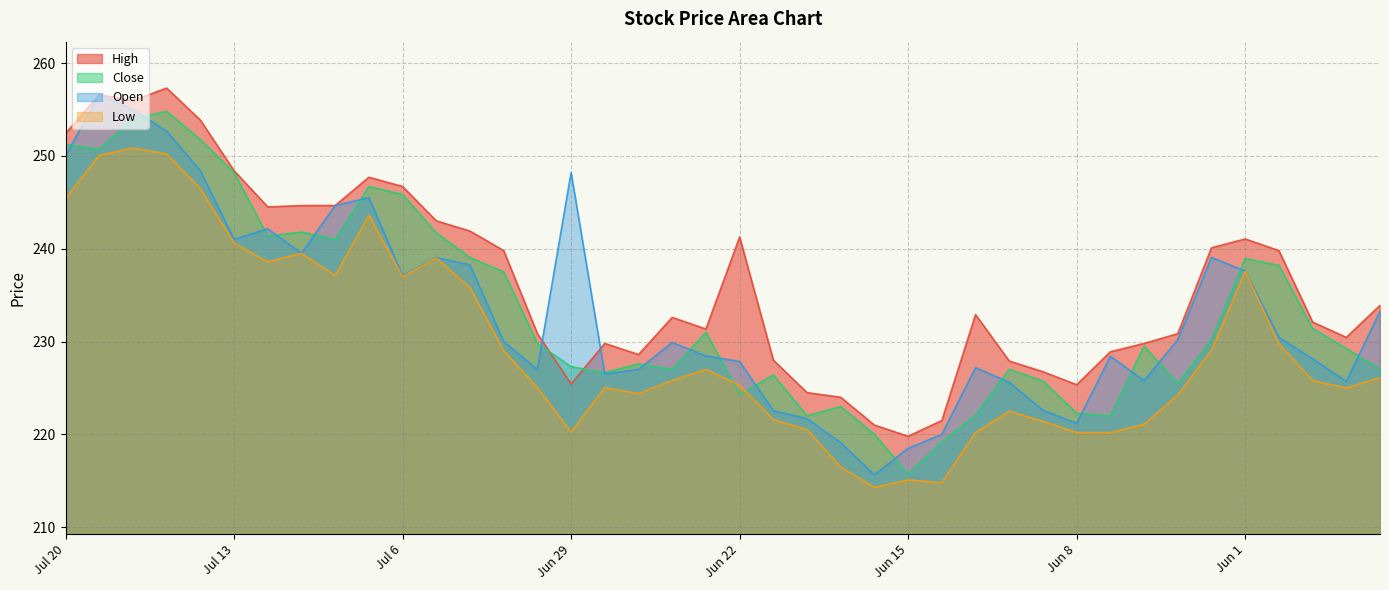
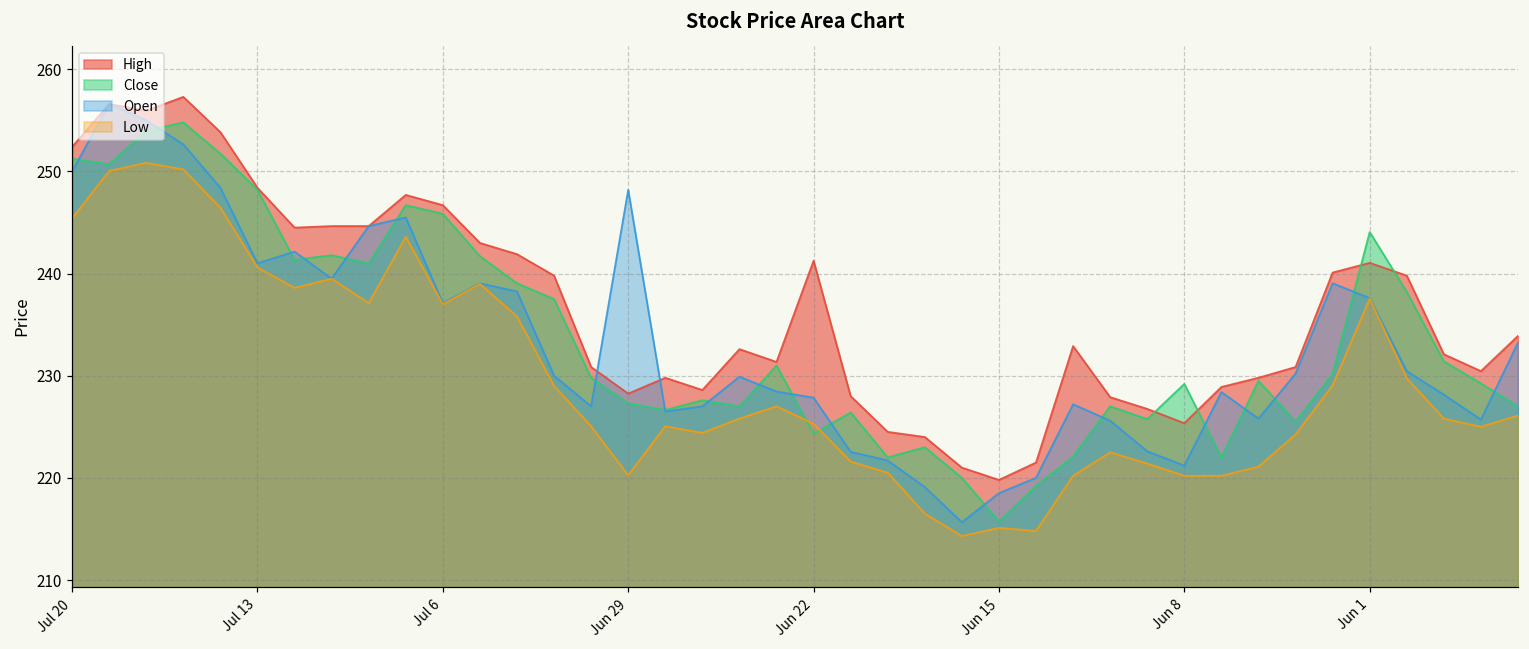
  {
    "High": {
      "Jul 20": 252,
      "Jul 6": 247,
-     "Jun 29": 225,
+     "Jun 29": 228,
      "Jun 22": 241,
      "Jun 15": 220,
      "Jun 8": 225,
      "Jun 1": 241
    },
    "Close": {
      "Jul 20": 251,
      "Jul 6": 246,
      "Jun 29": 227,
      "Jun 22": 224,
      "Jun 15": 216,
-     "Jun 8": 222,
-     "Jun 1": 239
+     "Jun 8": 229,
+     "Jun 1": 244
    },
    "Open": {
      "Jul 20": 250,
      "Jul 13": 241,
      "Jun 29": 248,
      "Jun 22": 228,
      "Jun 15": 219,
      "Jun 8": 221
    },
    "Low": {
      "Jul 20": 245,
      "Jul 13": 241,
      "Jun 29": 220,
      "Jun 22": 225,
      "Jun 15": 215,
      "Jun 8": 220
    }
  }
